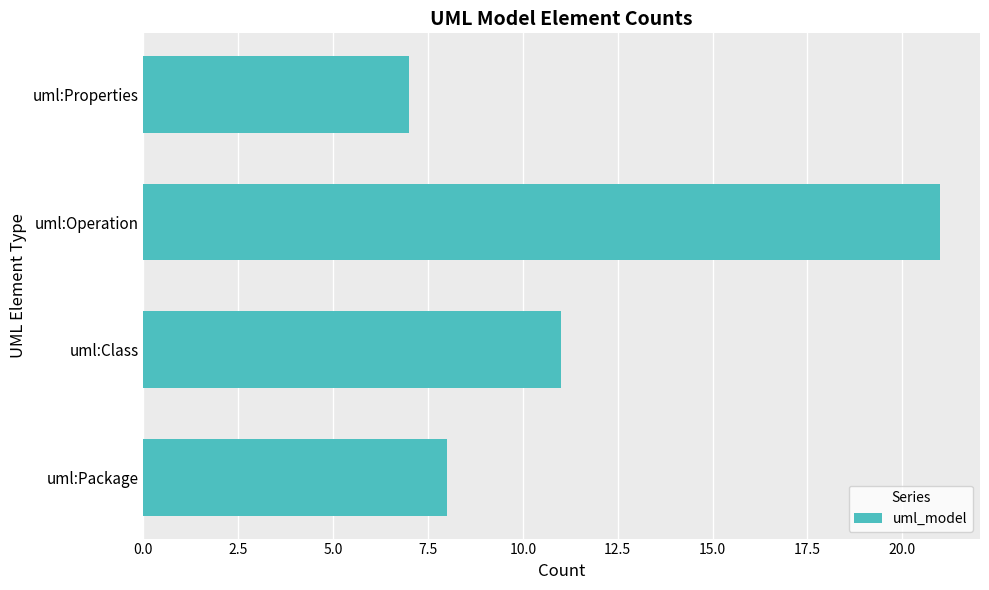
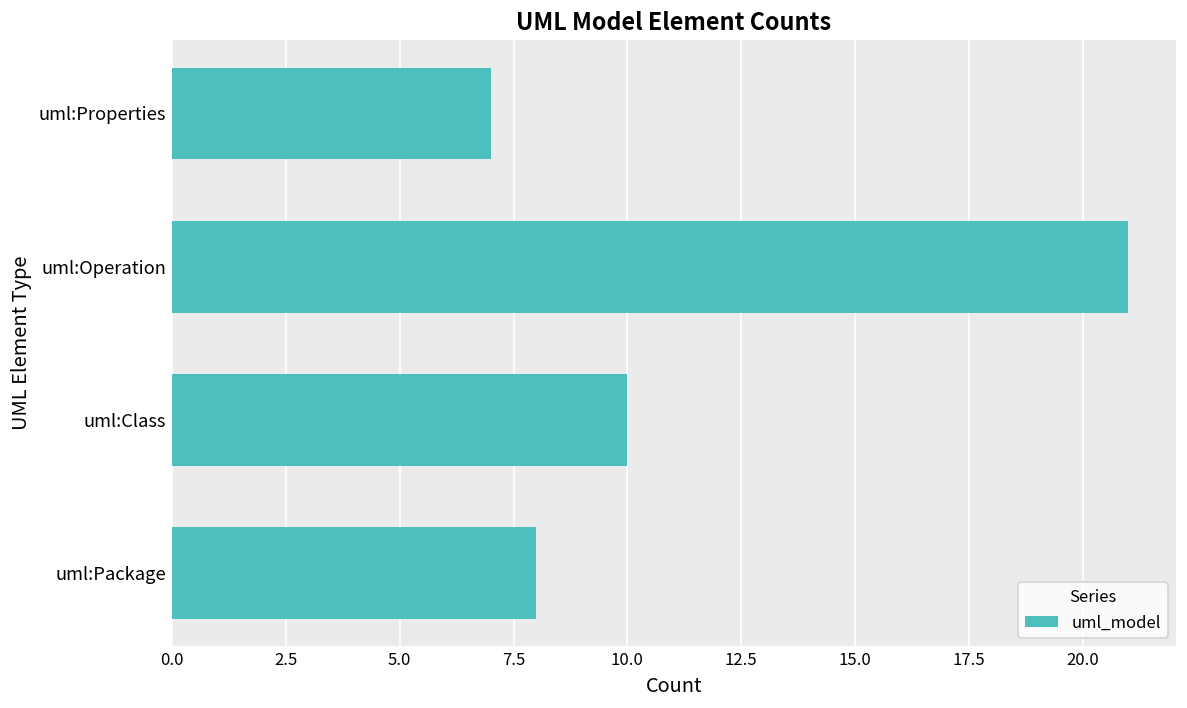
  {
    "uml:Properties": 7,
    "uml:Operation": 21,
-   "uml:Class": 11,
+   "uml:Class": 10,
    "uml:Package": 8
  }
